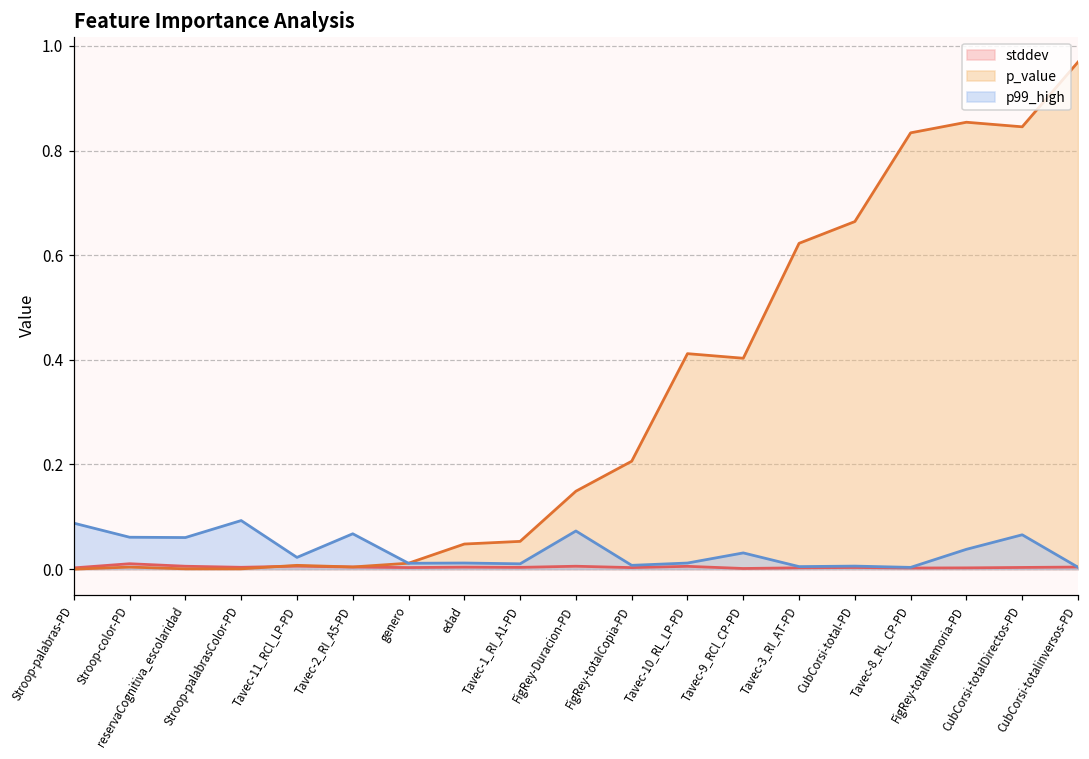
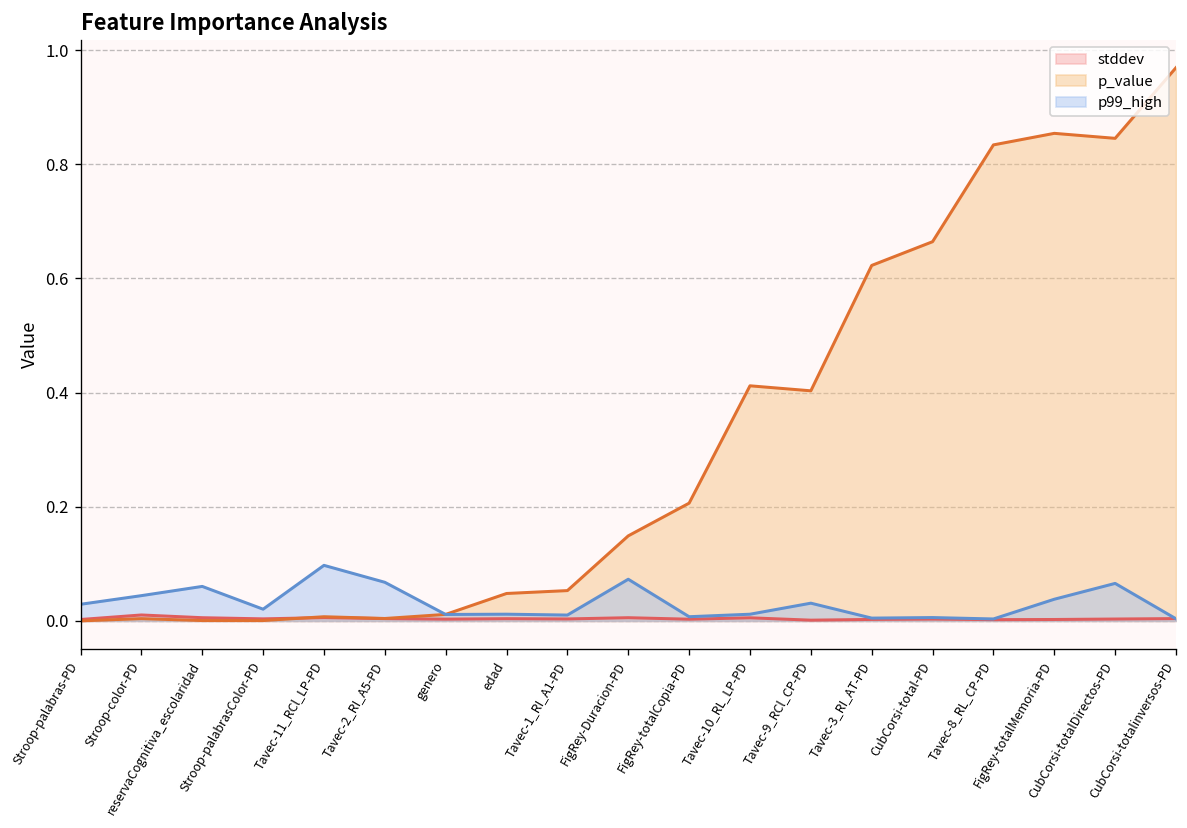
  {
    "p99_high": {
-     "Stroop-palabras-PD": 0.09,
-     "Stroop-color-PD": 0.06,
+     "Stroop-palabras-PD": 0.03,
+     "Stroop-color-PD": 0.04,
      "reservaCognitiva_escolaridad": 0.06,
-     "Stroop-palabrasColor-PD": 0.09,
-     "Tavec-11_RCl_LP-PD": 0.02,
+     "Stroop-palabrasColor-PD": 0.02,
+     "Tavec-11_RCl_LP-PD": 0.10,
      "Tavec-2_RI_A5-PD": 0.07,
      "edad": 0.01,
      "Tavec-1_RI_A1-PD": 0.01,
      "FigRey-Duracion-PD": 0.07,
      "Tavec-10_RL_LP-PD": 0.01,
      "Tavec-9_RCl_CP-PD": 0.03,
      "FigRey-totalMemoria-PD": 0.04,
      "CubCorsi-totalDirectos-PD": 0.07
    }
  }
